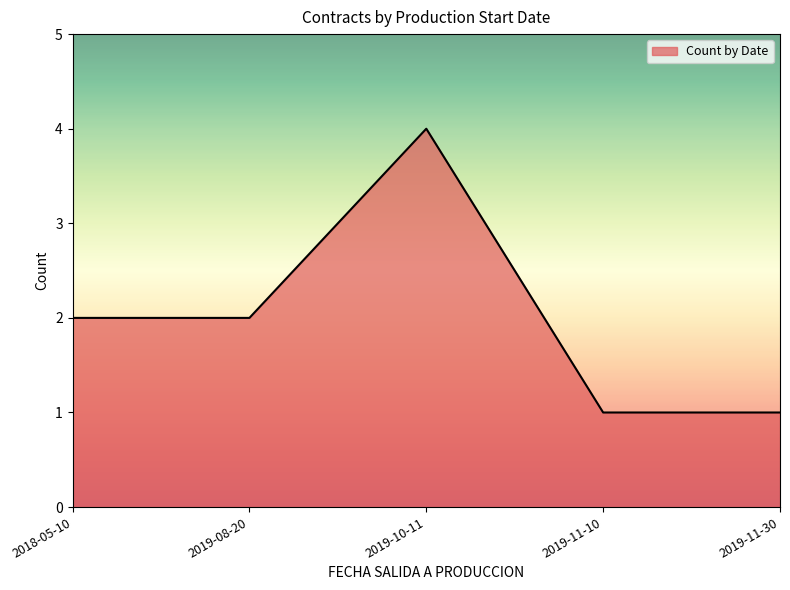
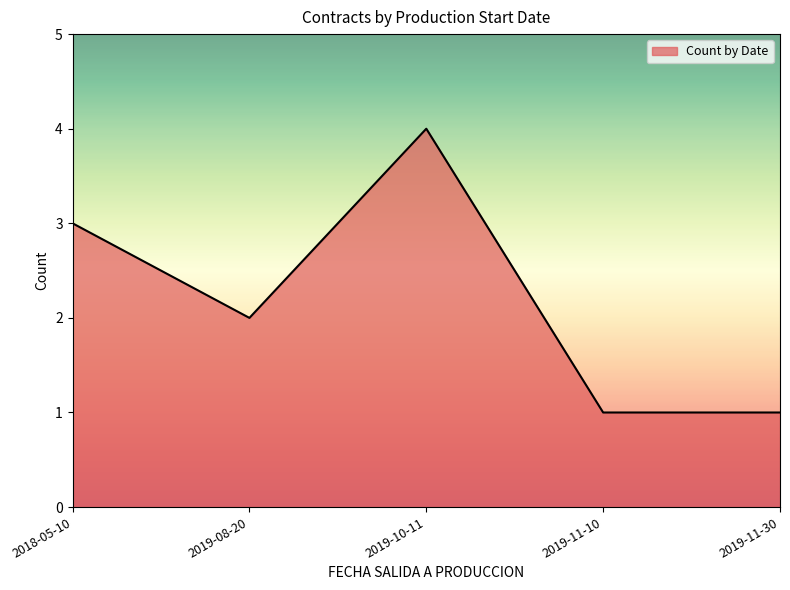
  {
-   "2018-05-10": 2,
+   "2018-05-10": 3,
    "2019-08-20": 2,
    "2019-10-11": 4,
    "2019-11-10": 1,
    "2019-11-30": 1
  }
